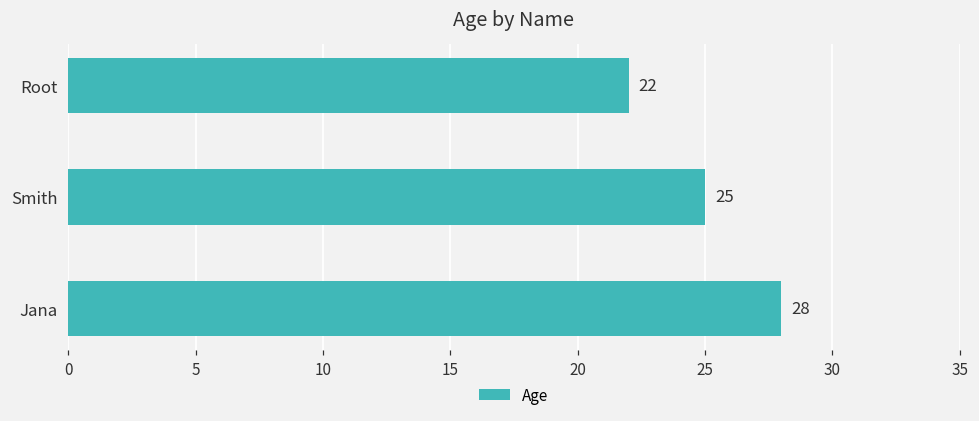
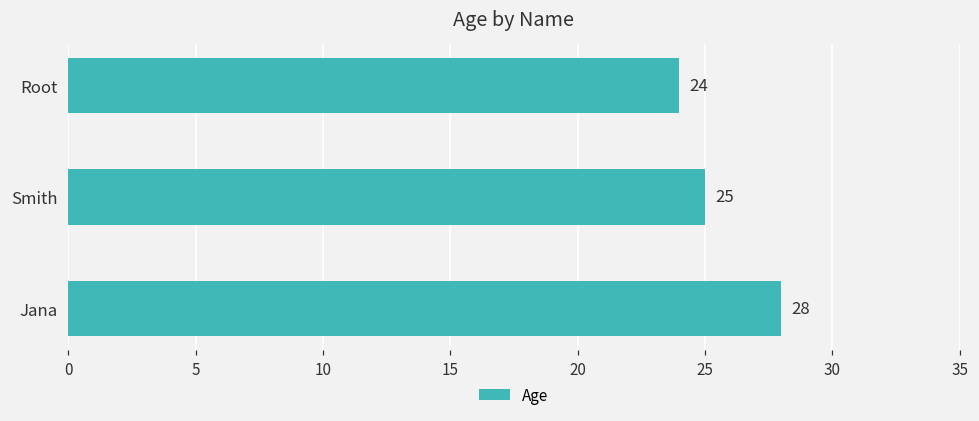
  {
-   "Root": 22,
+   "Root": 24,
    "Smith": 25,
    "Jana": 28
  }
